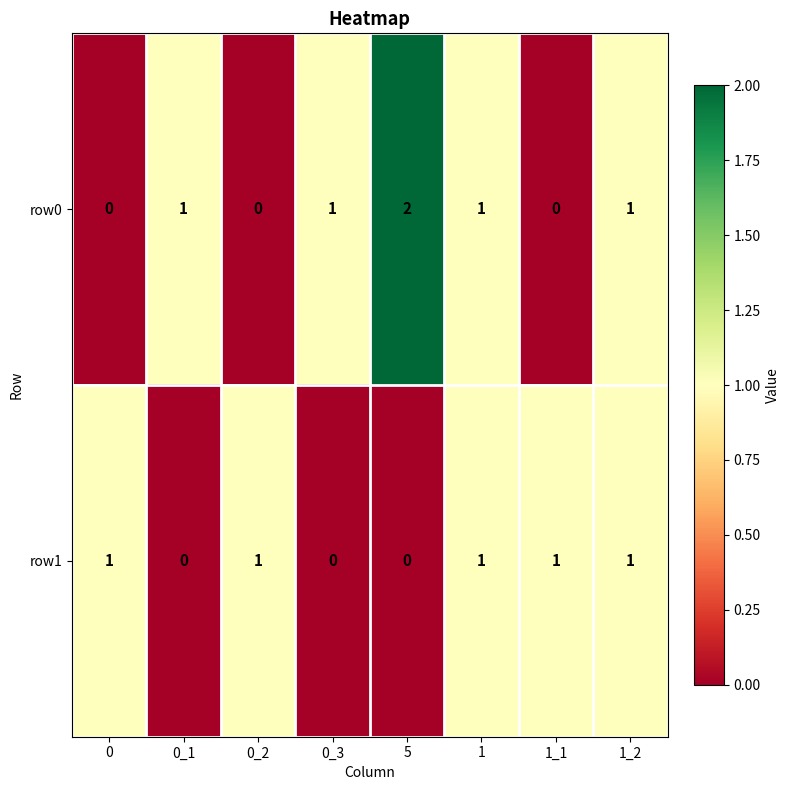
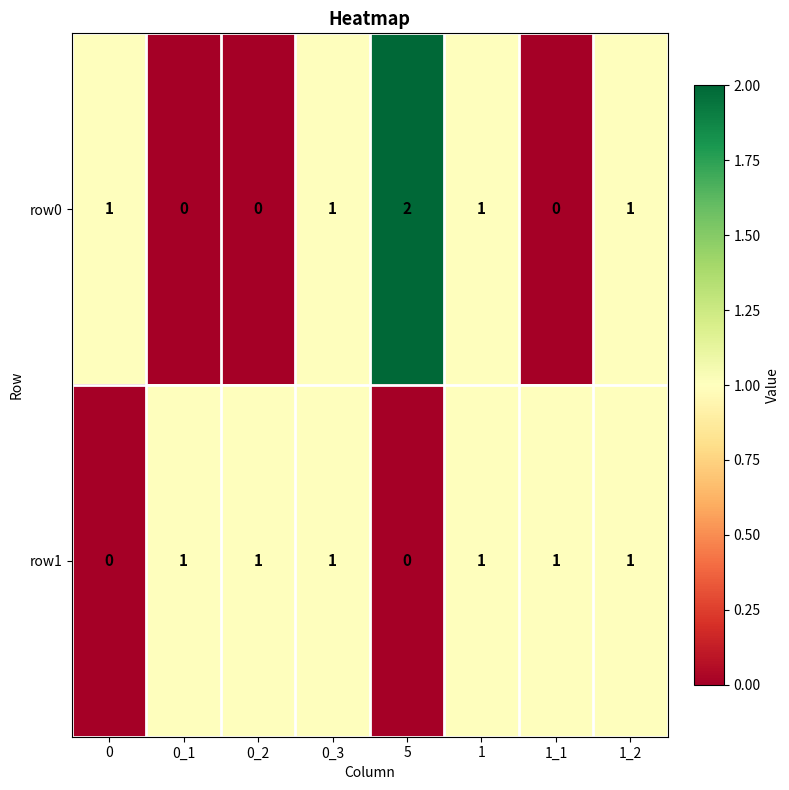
  {
    "row0": {
-     "0": 0,
-     "0_1": 1,
+     "0": 1,
+     "0_1": 0,
      "0_2": 0,
      "0_3": 1,
      "5": 2,
      "1": 1,
      "1_1": 0,
      "1_2": 1
    },
    "row1": {
-     "0": 1,
-     "0_1": 0,
+     "0": 0,
+     "0_1": 1,
      "0_2": 1,
-     "0_3": 0,
+     "0_3": 1,
      "5": 0,
      "1": 1,
      "1_1": 1,
      "1_2": 1
    }
  }
